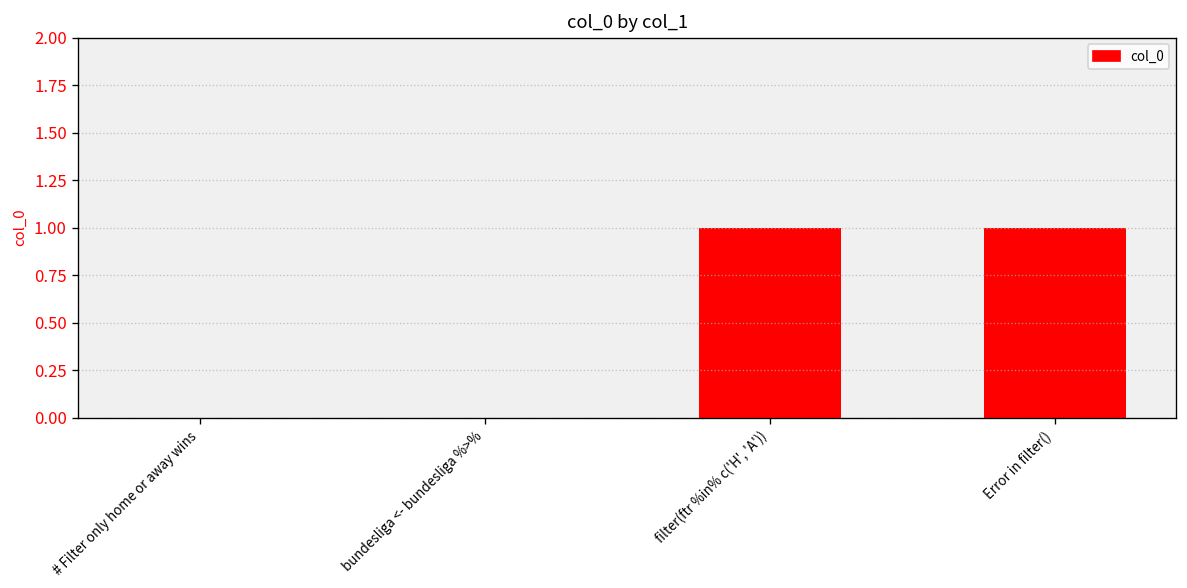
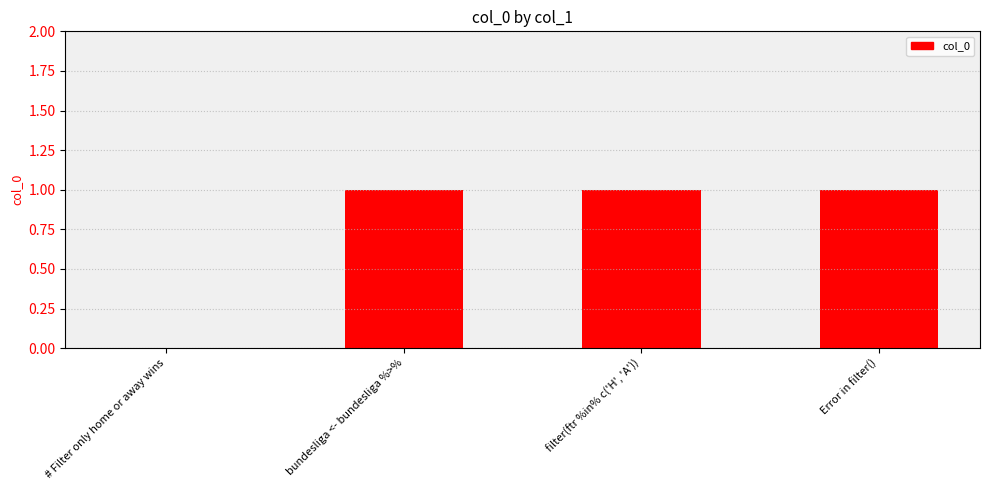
  {
    "# Filter only home or away wins": 0,
-   "bundesliga <- bundesliga %>%": 0,
+   "bundesliga <- bundesliga %>%": 1,
    "filter(ftr %in% c('H', 'A'))": 1,
    "Error in filter()": 1
  }
